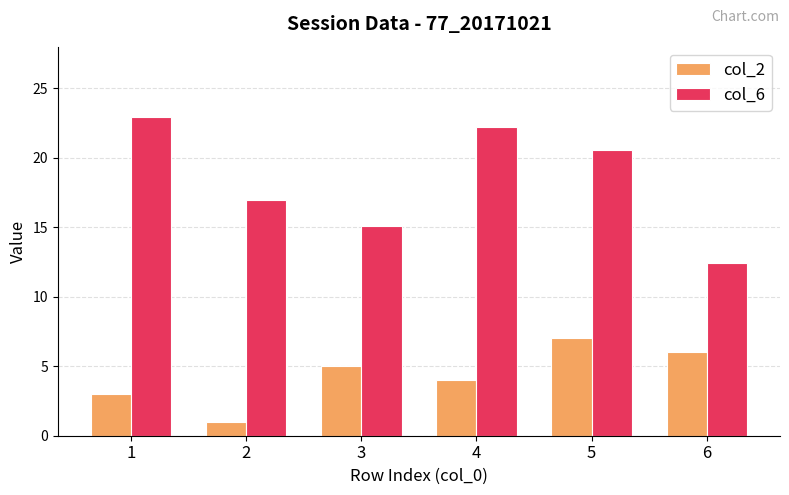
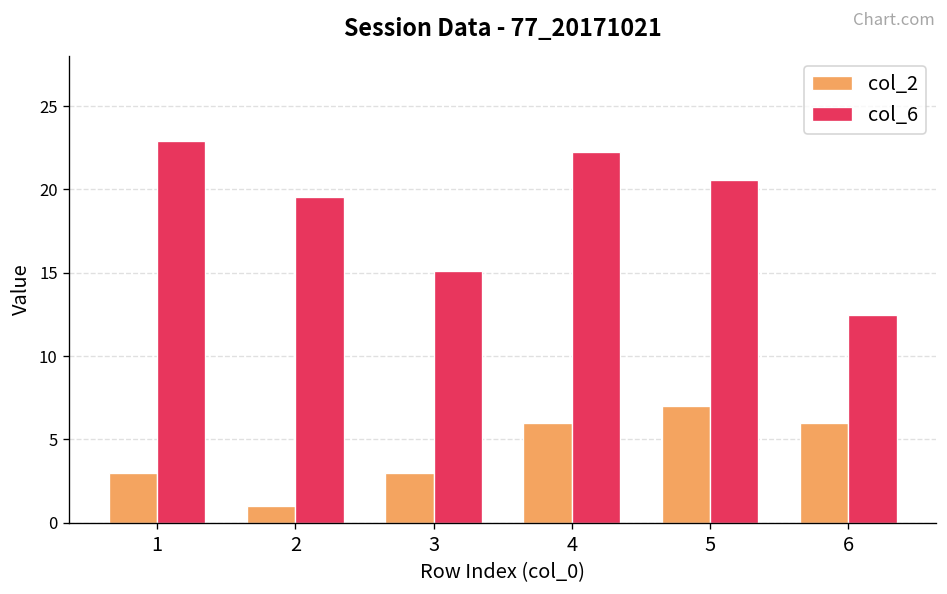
  {
    "col_2": {
      "1": 3,
      "2": 1,
-     "3": 5,
-     "4": 4,
+     "3": 3,
+     "4": 6,
      "5": 7,
      "6": 6
    },
    "col_6": {
      "1": 22.9,
-     "2": 17.0,
+     "2": 19.5,
      "3": 15.1,
      "4": 22.2,
      "5": 20.6,
      "6": 12.4
    }
  }
